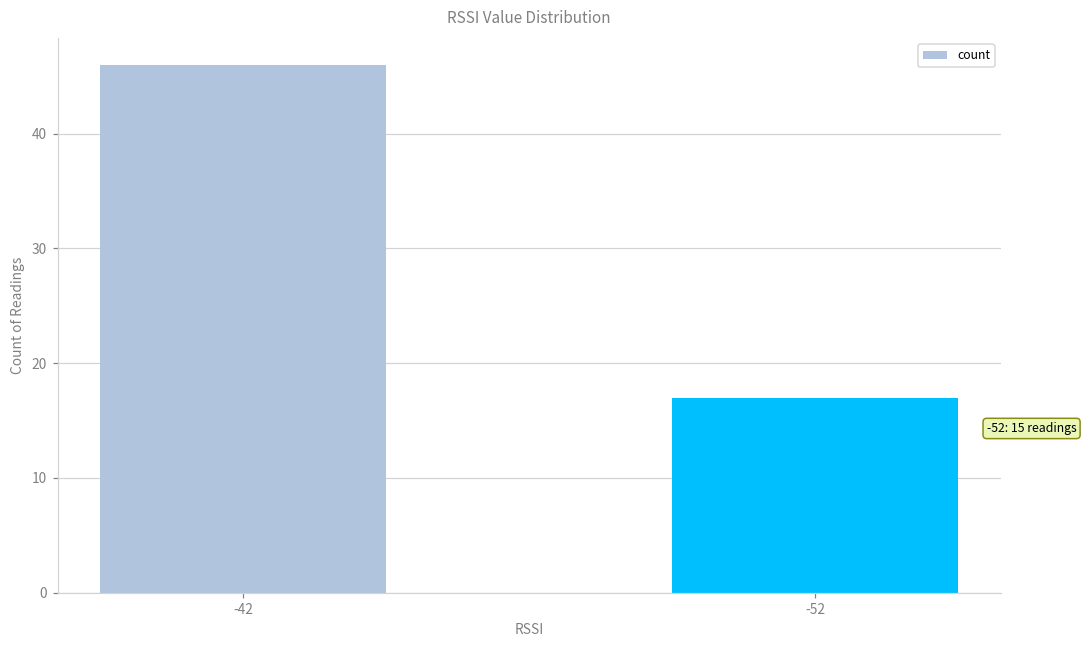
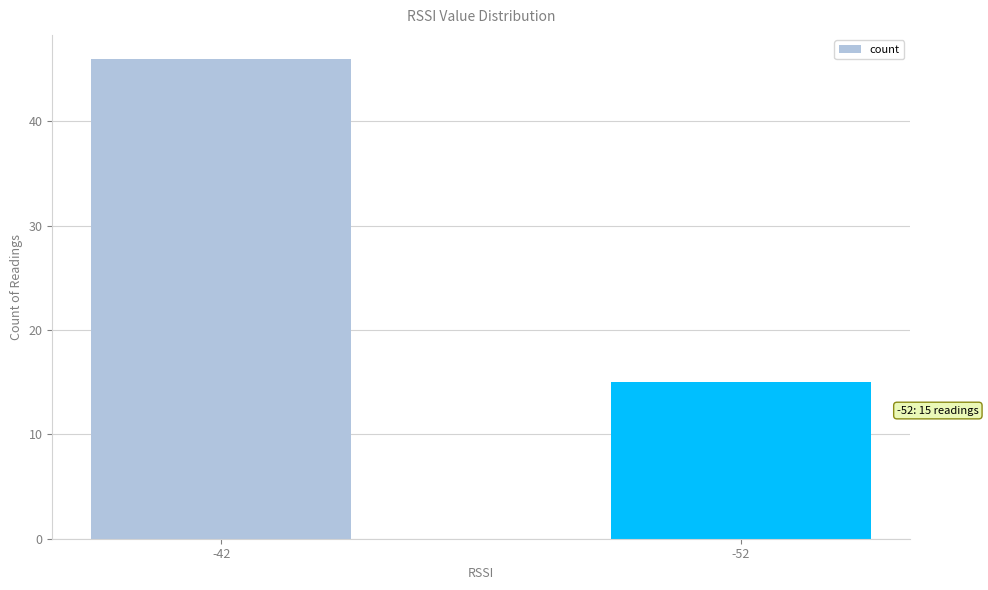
  {
    "-42": 46,
-   "-52": 17
+   "-52": 15
  }
